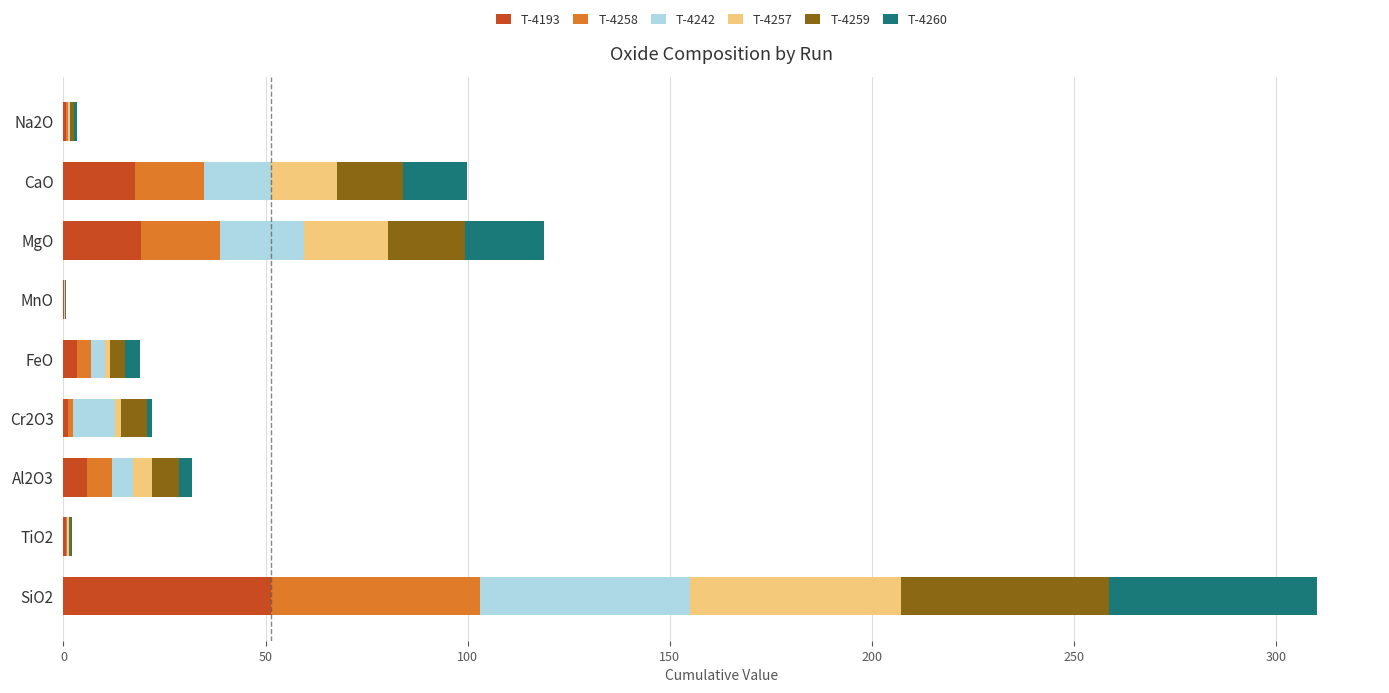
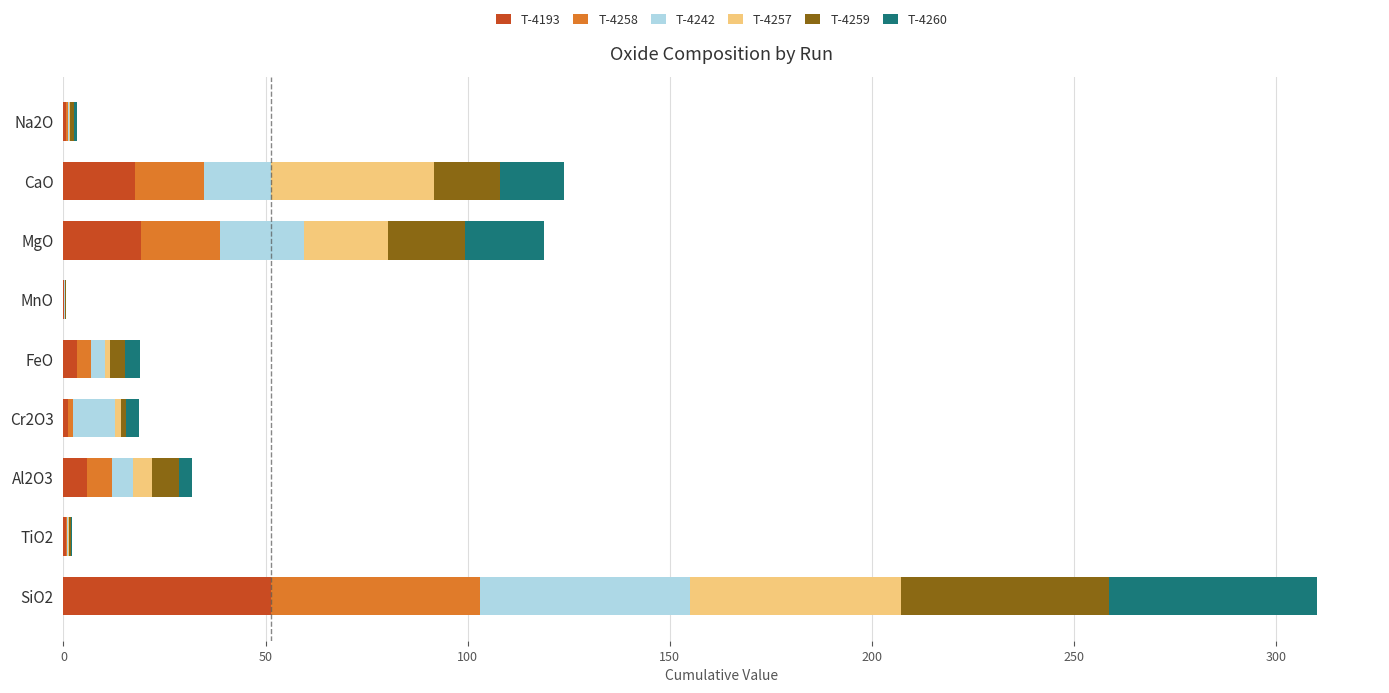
  {
    "T-4242": {
      "CaO": 17,
      "MgO": 21,
      "FeO": 3,
      "Cr2O3": 10,
      "Al2O3": 5,
      "SiO2": 52
    },
    "T-4257": {
-     "CaO": 16,
+     "CaO": 40,
      "MgO": 21,
      "FeO": 1,
      "Cr2O3": 2,
      "Al2O3": 5,
      "SiO2": 52
    },
    "T-4259": {
      "Na2O": 1,
      "CaO": 16,
      "MgO": 19,
      "FeO": 4,
-     "Cr2O3": 6,
+     "Cr2O3": 1,
      "Al2O3": 7,
      "SiO2": 51
    },
    "T-4260": {
      "Na2O": 1,
      "CaO": 16,
      "MgO": 19,
      "FeO": 4,
-     "Cr2O3": 1,
+     "Cr2O3": 3,
      "Al2O3": 3,
      "SiO2": 52
    }
  }
